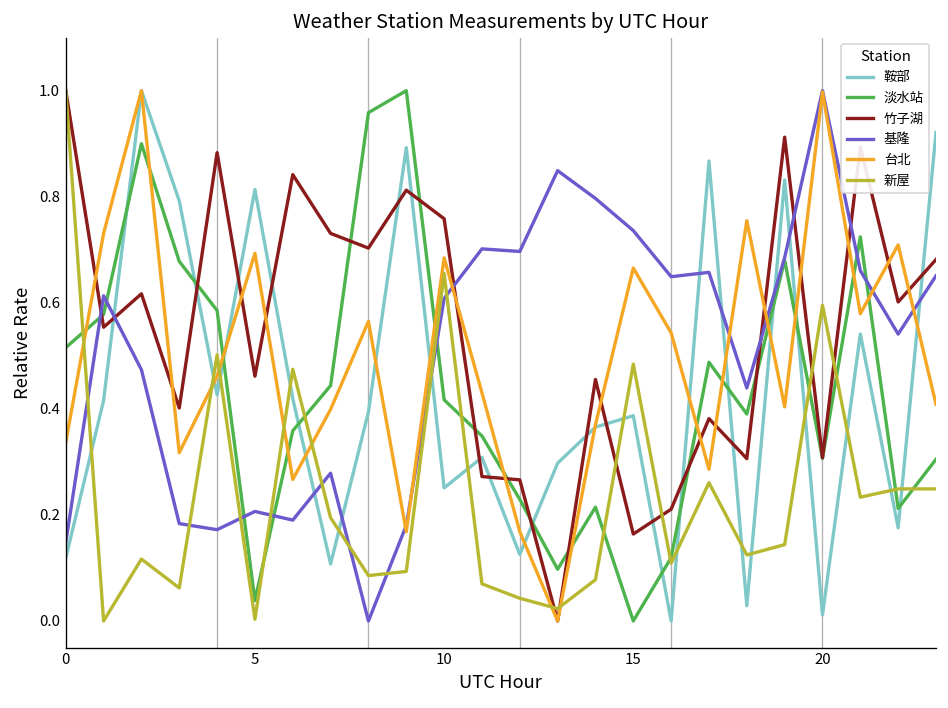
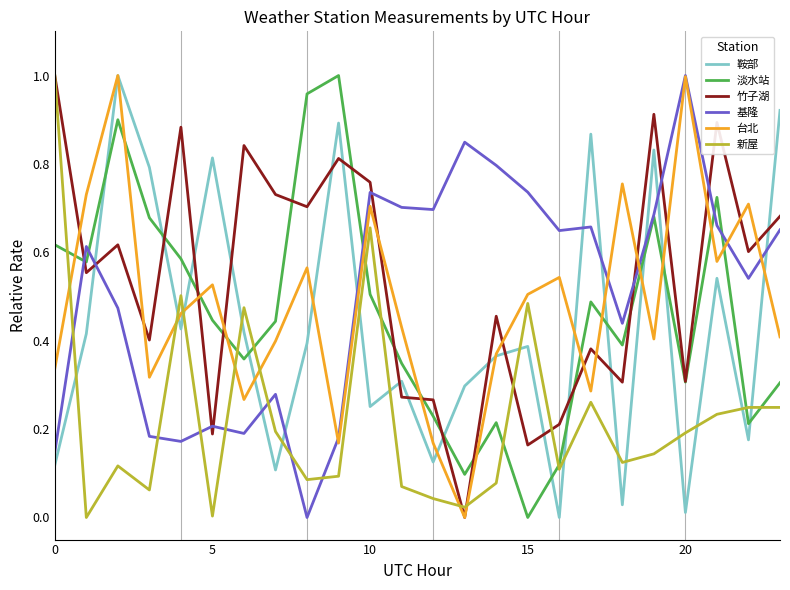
  {
    "鞍部": {
      "0": 0.12,
      "5": 0.81,
      "10": 0.25,
      "15": 0.39,
      "20": 0.01
    },
    "淡水站": {
-     "0": 0.52,
-     "5": 0.04,
-     "10": 0.42,
+     "0": 0.62,
+     "5": 0.45,
+     "10": 0.50,
      "15": 0.00
    },
    "竹子湖": {
-     "5": 0.46,
+     "5": 0.19,
      "10": 0.76,
      "15": 0.16
    },
    "基隆": {
      "0": 0.15,
      "5": 0.21,
-     "10": 0.61,
+     "10": 0.74,
      "15": 0.74
    },
    "台北": {
      "0": 0.34,
-     "5": 0.69,
-     "10": 0.68,
-     "15": 0.67
+     "5": 0.53,
+     "10": 0.70,
+     "15": 0.50
    },
    "新屋": {
      "5": 0.00,
      "10": 0.66,
      "15": 0.48,
-     "20": 0.60
+     "20": 0.19
    }
  }
